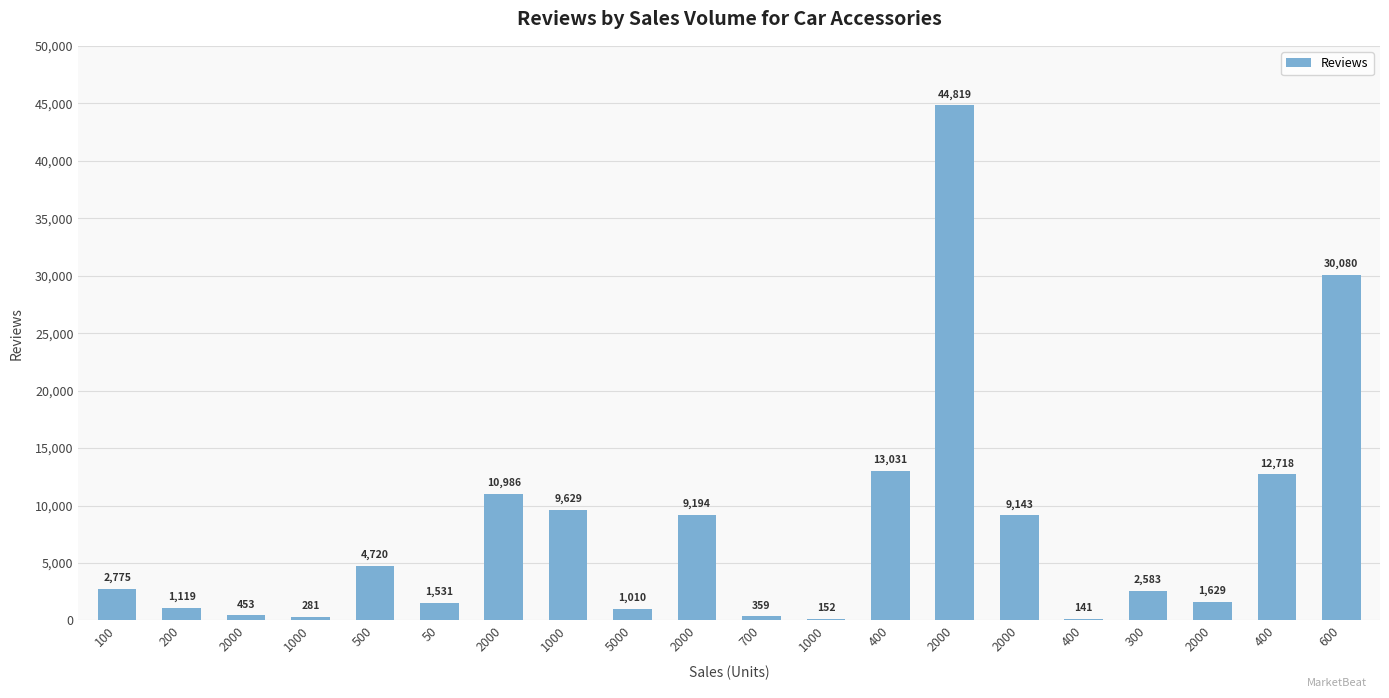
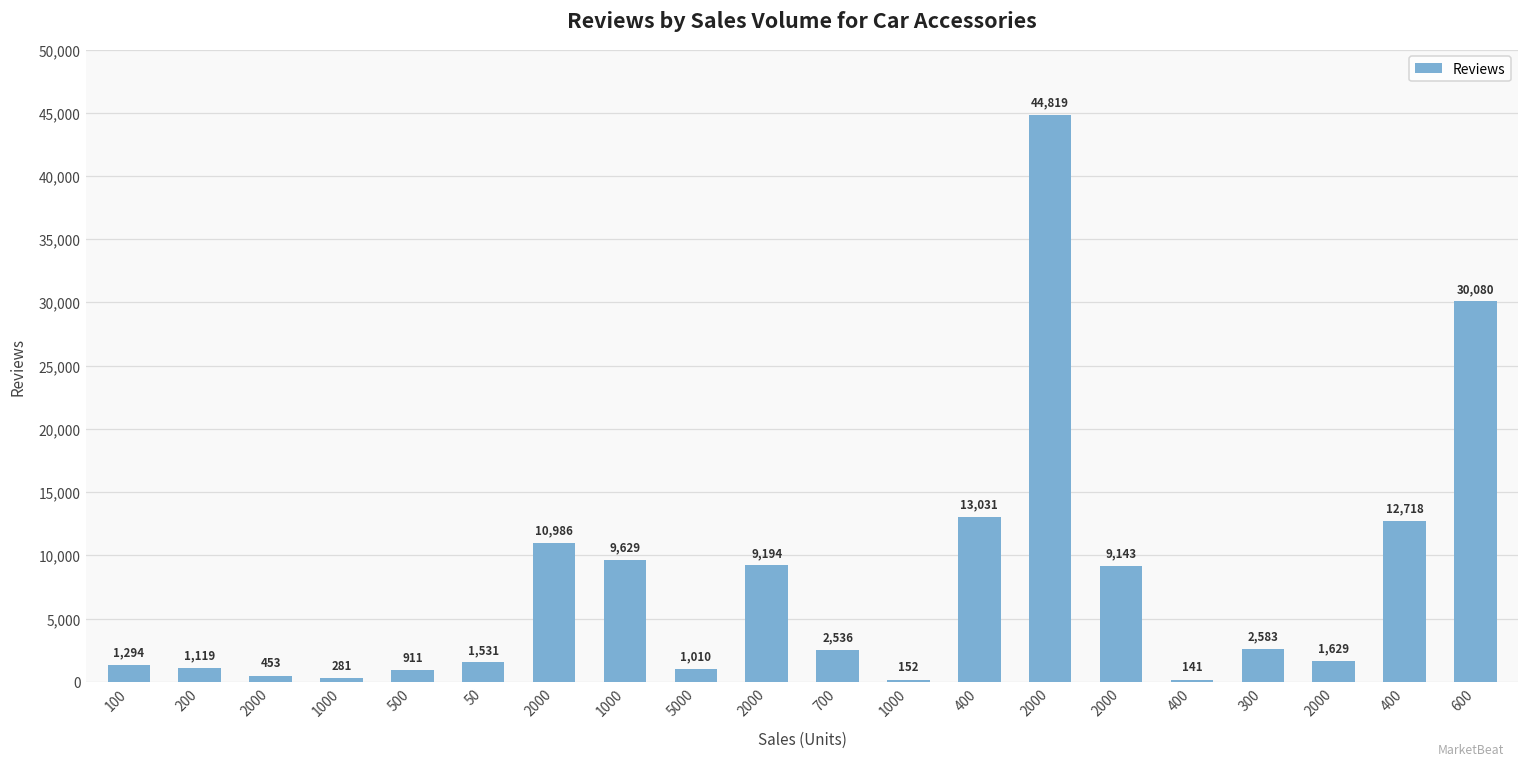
  {
-   "100": "2,775",
+   "100": "1,294",
    "200": "1,119",
-   "500": "4,720",
+   "500": "911",
    "50": "1,531",
    "5000": "1,010",
-   "700": "359",
+   "700": "2,536",
    "300": "2,583",
    "600": "30,080"
  }
